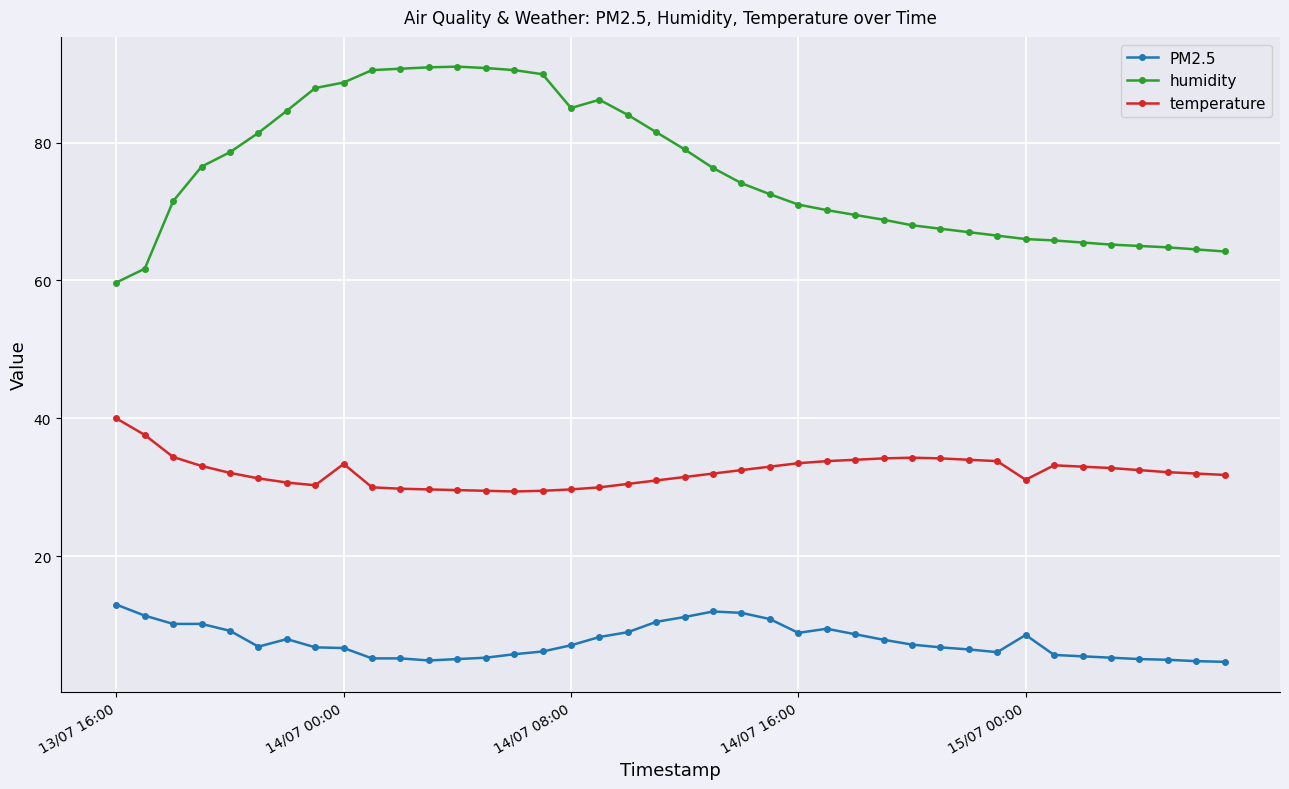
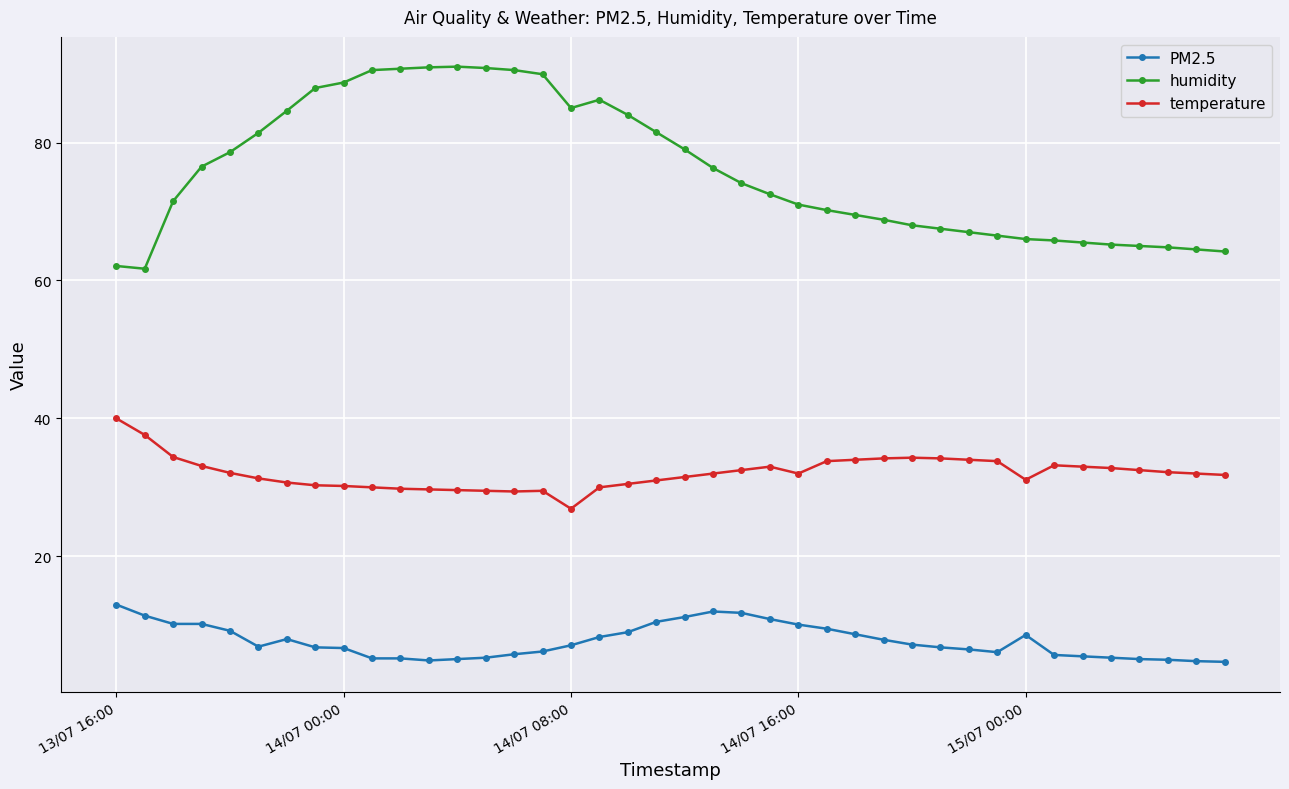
  {
    "PM2.5": {
      "13/07 16:00": 13,
      "14/07 00:00": 7,
      "14/07 08:00": 7,
-     "14/07 16:00": 9,
+     "14/07 16:00": 10,
      "15/07 00:00": 9
    },
    "humidity": {
-     "13/07 16:00": 60,
+     "13/07 16:00": 62,
      "14/07 00:00": 89,
      "14/07 08:00": 85,
      "14/07 16:00": 71,
      "15/07 00:00": 66
    },
    "temperature": {
      "13/07 16:00": 40,
-     "14/07 00:00": 33,
-     "14/07 08:00": 30,
-     "14/07 16:00": 34,
+     "14/07 00:00": 30,
+     "14/07 08:00": 27,
+     "14/07 16:00": 32,
      "15/07 00:00": 31
    }
  }
